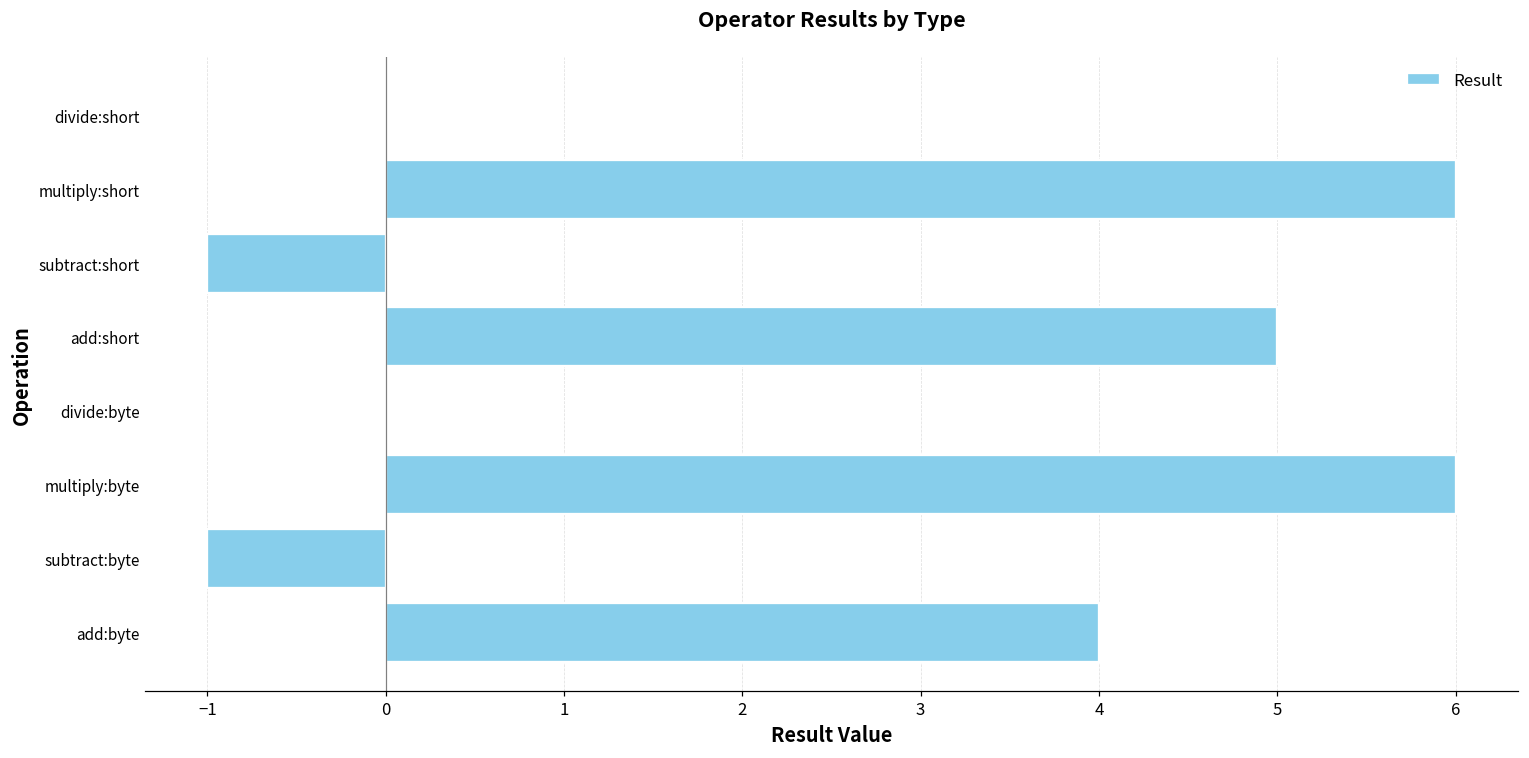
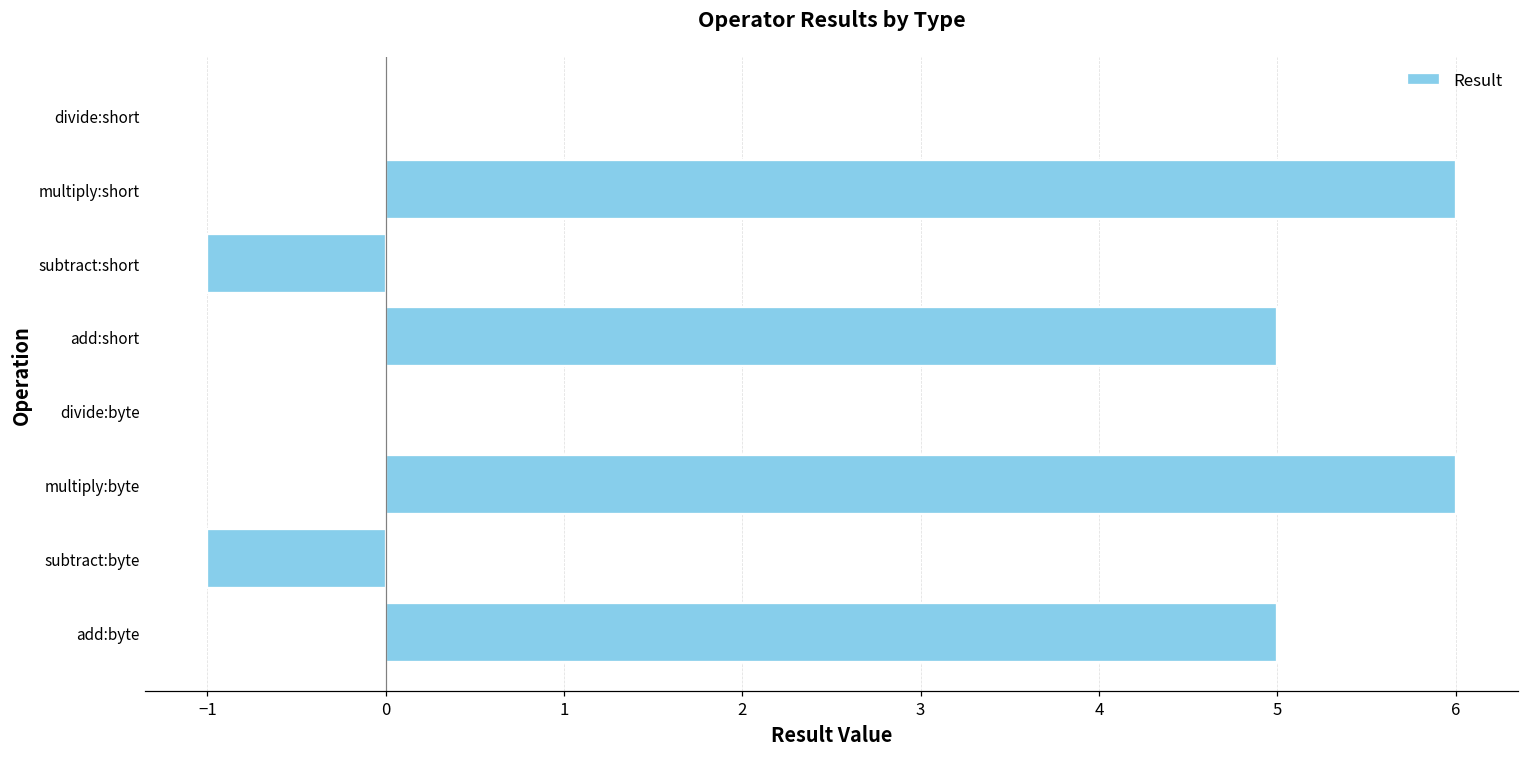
  {
    "divide:short": 0,
    "multiply:short": 6,
    "subtract:short": -1,
    "add:short": 5,
    "divide:byte": 0,
    "multiply:byte": 6,
    "subtract:byte": -1,
-   "add:byte": 4
+   "add:byte": 5
  }
